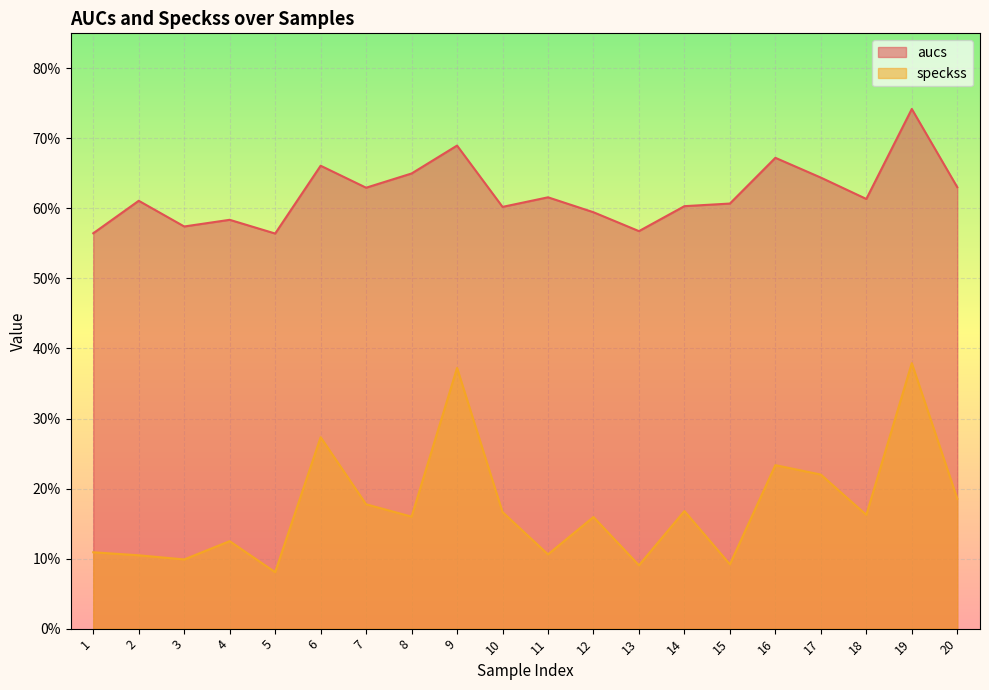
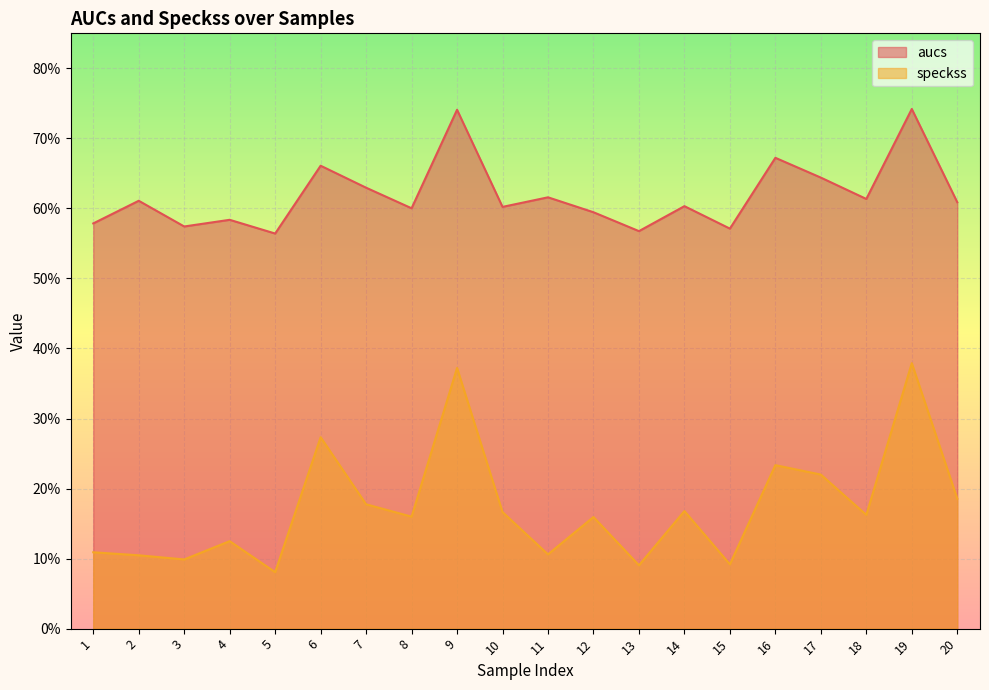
  {
    "aucs": {
-     "1": "56%",
+     "1": "58%",
      "2": "61%",
      "3": "57%",
      "4": "58%",
      "5": "56%",
      "6": "66%",
      "7": "63%",
-     "8": "65%",
-     "9": "69%",
+     "8": "60%",
+     "9": "74%",
      "10": "60%",
      "11": "62%",
      "12": "59%",
      "13": "57%",
      "14": "60%",
-     "15": "61%",
+     "15": "57%",
      "16": "67%",
      "17": "64%",
      "18": "61%",
      "19": "74%",
-     "20": "63%"
+     "20": "61%"
    },
    "speckss": {
      "1": "11%",
      "2": "10%",
      "3": "10%",
      "4": "12%",
      "5": "8%",
      "6": "27%",
      "7": "18%",
      "8": "16%",
      "9": "37%",
      "10": "17%",
      "11": "11%",
      "12": "16%",
      "13": "9%",
      "14": "17%",
      "15": "9%",
      "16": "23%",
      "17": "22%",
      "18": "16%",
      "19": "38%",
      "20": "19%"
    }
  }
